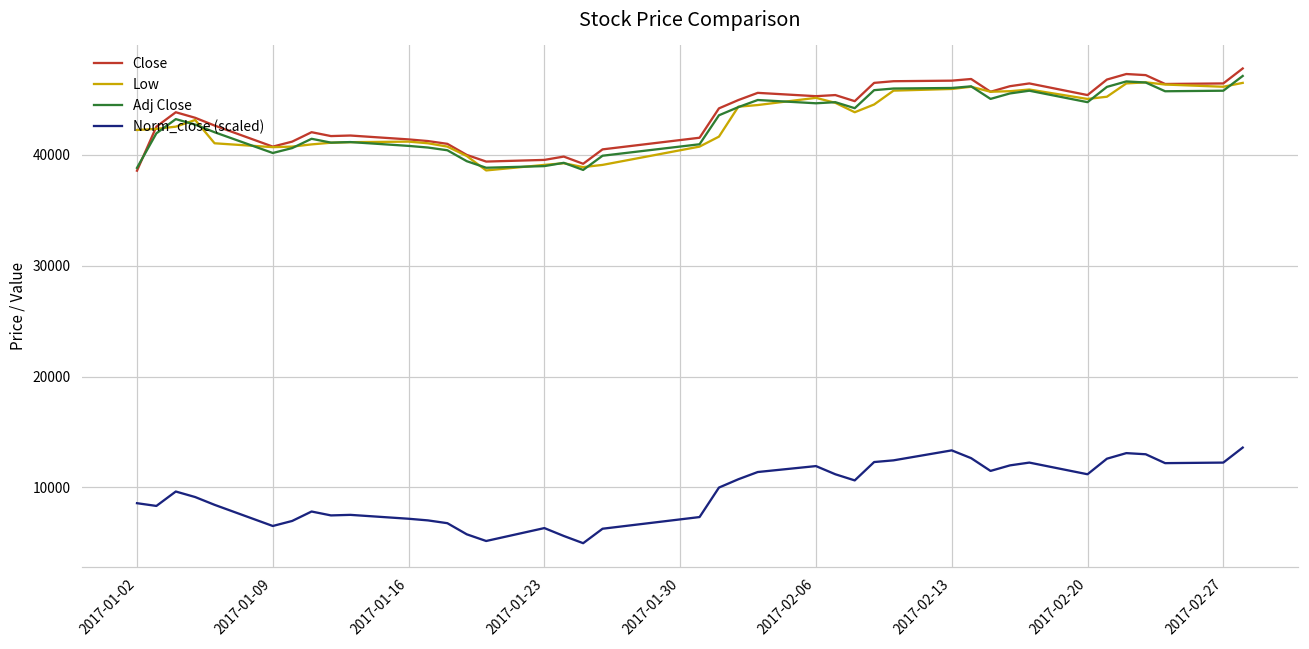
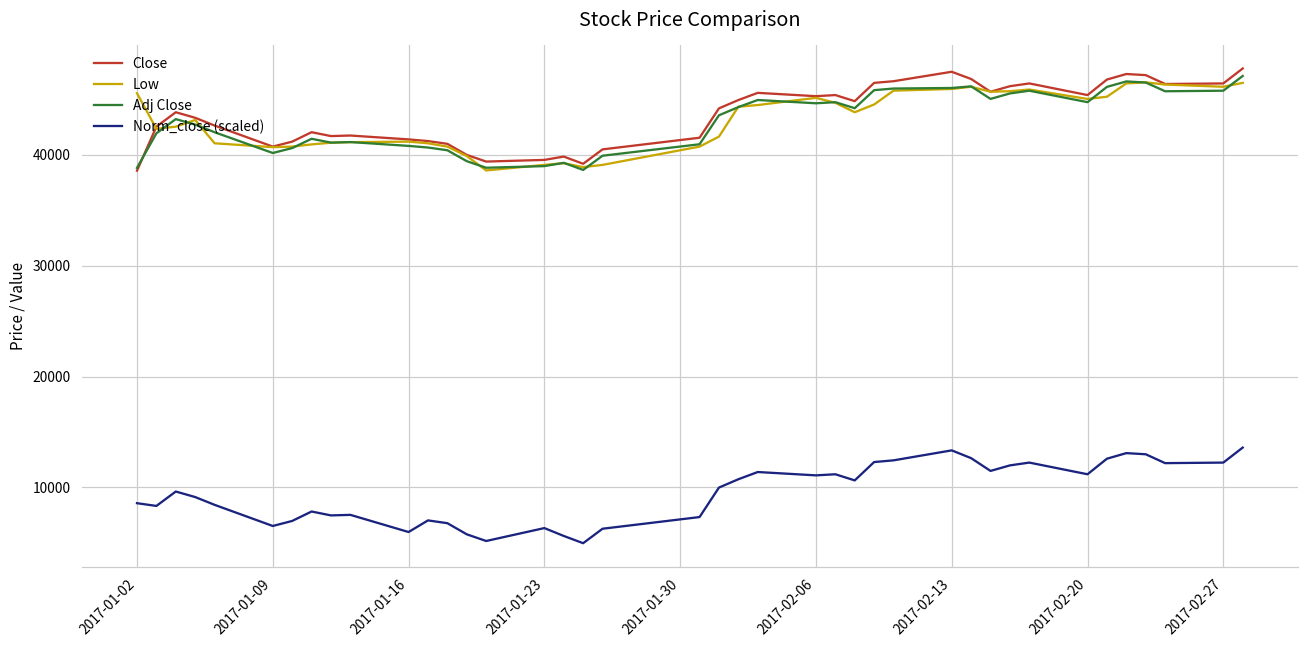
  {
    "Close": {
      "2017-01-02": 38600,
      "2017-01-23": 39600,
-     "2017-02-13": 46700,
+     "2017-02-13": 47500,
      "2017-02-20": 45400,
      "2017-02-27": 46500
    },
    "Low": {
-     "2017-01-02": 42300,
+     "2017-01-02": 45600,
      "2017-02-20": 45100,
      "2017-02-27": 46200
    },
    "Adj Close": {
      "2017-01-02": 38800,
      "2017-01-09": 40200,
      "2017-01-16": 40800,
      "2017-02-06": 44700,
      "2017-02-20": 44800,
      "2017-02-27": 45800
    },
    "Norm_close (scaled)": {
      "2017-01-02": 8600,
      "2017-01-09": 6500,
-     "2017-01-16": 7200,
+     "2017-01-16": 6000,
      "2017-01-23": 6300,
-     "2017-02-06": 11900,
+     "2017-02-06": 11100,
      "2017-02-13": 13300,
      "2017-02-20": 11200,
      "2017-02-27": 12200
    }
  }
